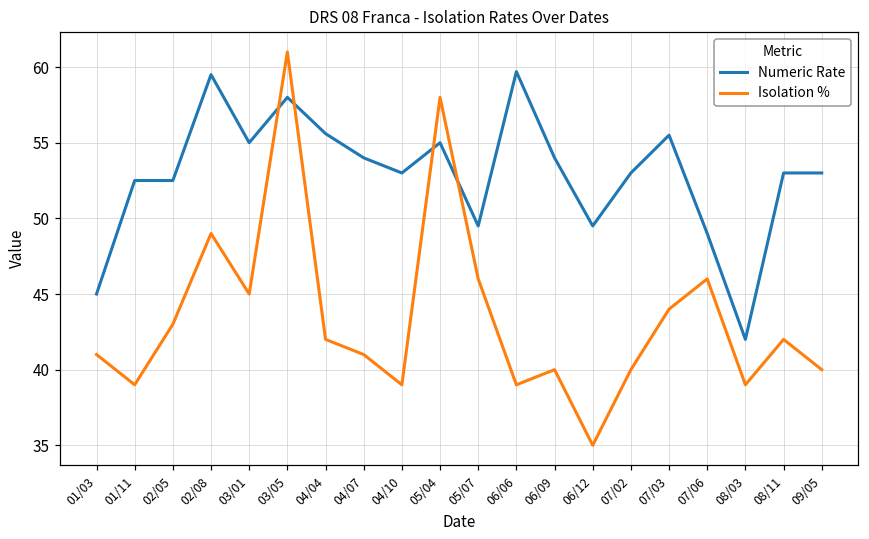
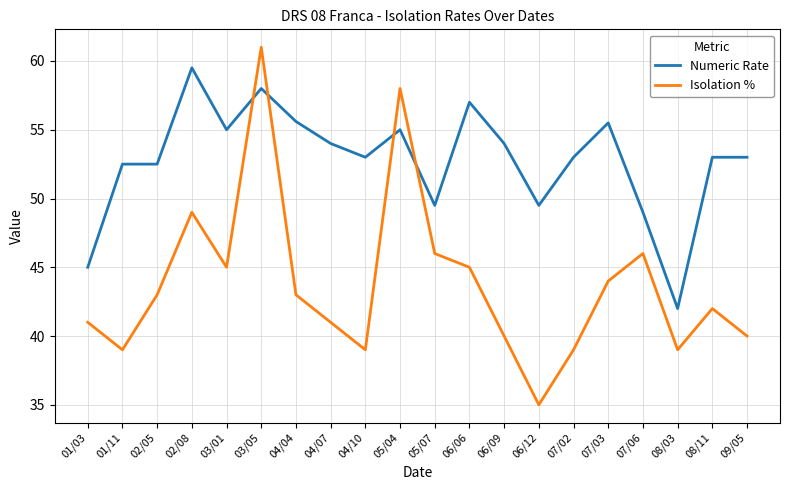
  {
    "Numeric Rate": {
      "01/03": 45.0,
      "01/11": 52.5,
      "02/05": 52.5,
      "02/08": 59.5,
      "03/01": 55.0,
      "03/05": 58.0,
      "04/04": 55.6,
      "04/07": 54.0,
      "04/10": 53.0,
      "05/04": 55.0,
      "05/07": 49.5,
-     "06/06": 59.7,
+     "06/06": 57.0,
      "06/09": 54.0,
      "06/12": 49.5,
      "07/02": 53.0,
      "07/03": 55.5,
      "07/06": 49.0,
      "08/03": 42.0,
      "08/11": 53.0,
      "09/05": 53.0
    },
    "Isolation %": {
      "01/03": 41,
      "01/11": 39,
      "02/05": 43,
      "02/08": 49,
      "03/01": 45,
      "03/05": 61,
-     "04/04": 42,
+     "04/04": 43,
      "04/07": 41,
      "04/10": 39,
      "05/04": 58,
      "05/07": 46,
-     "06/06": 39,
+     "06/06": 45,
      "06/09": 40,
      "06/12": 35,
-     "07/02": 40,
+     "07/02": 39,
      "07/03": 44,
      "07/06": 46,
      "08/03": 39,
      "08/11": 42,
      "09/05": 40
    }
  }
